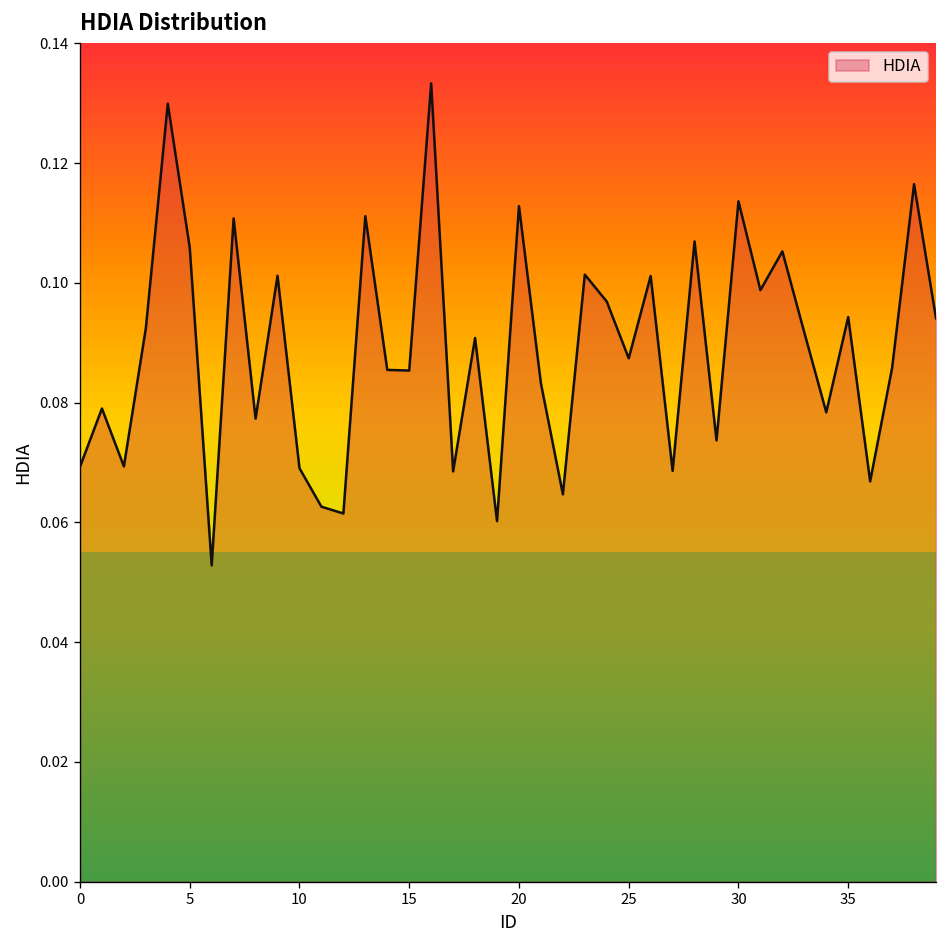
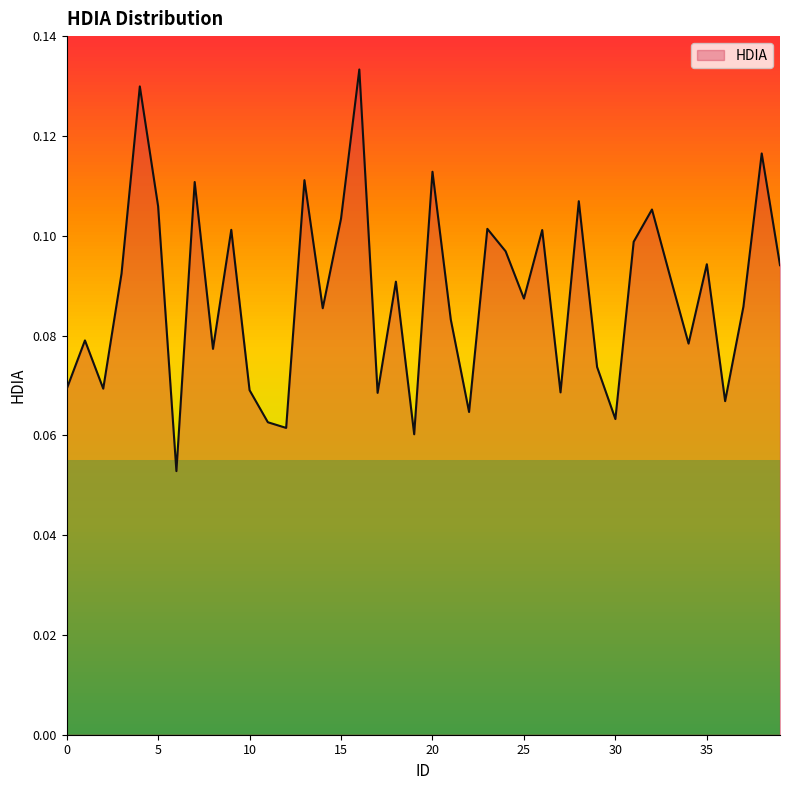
  {
    "0": 0.069,
    "5": 0.106,
    "10": 0.069,
-   "15": 0.085,
+   "15": 0.103,
    "20": 0.113,
    "25": 0.087,
-   "30": 0.114,
+   "30": 0.063,
    "35": 0.094
  }
